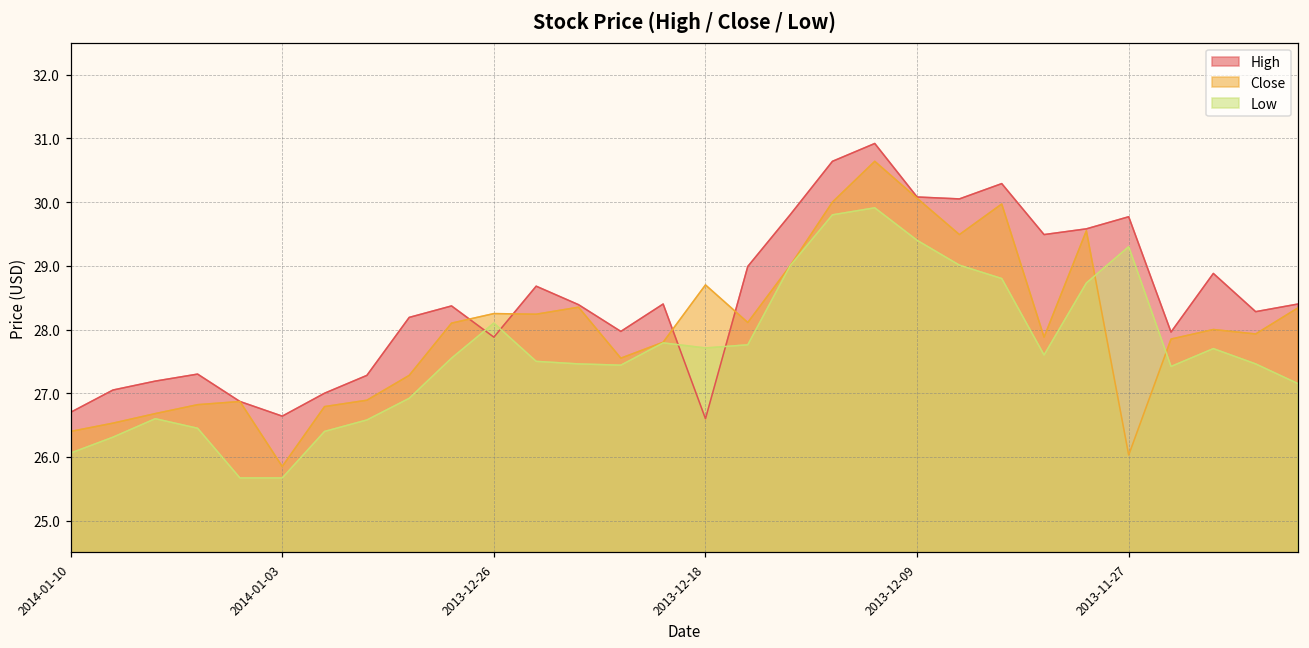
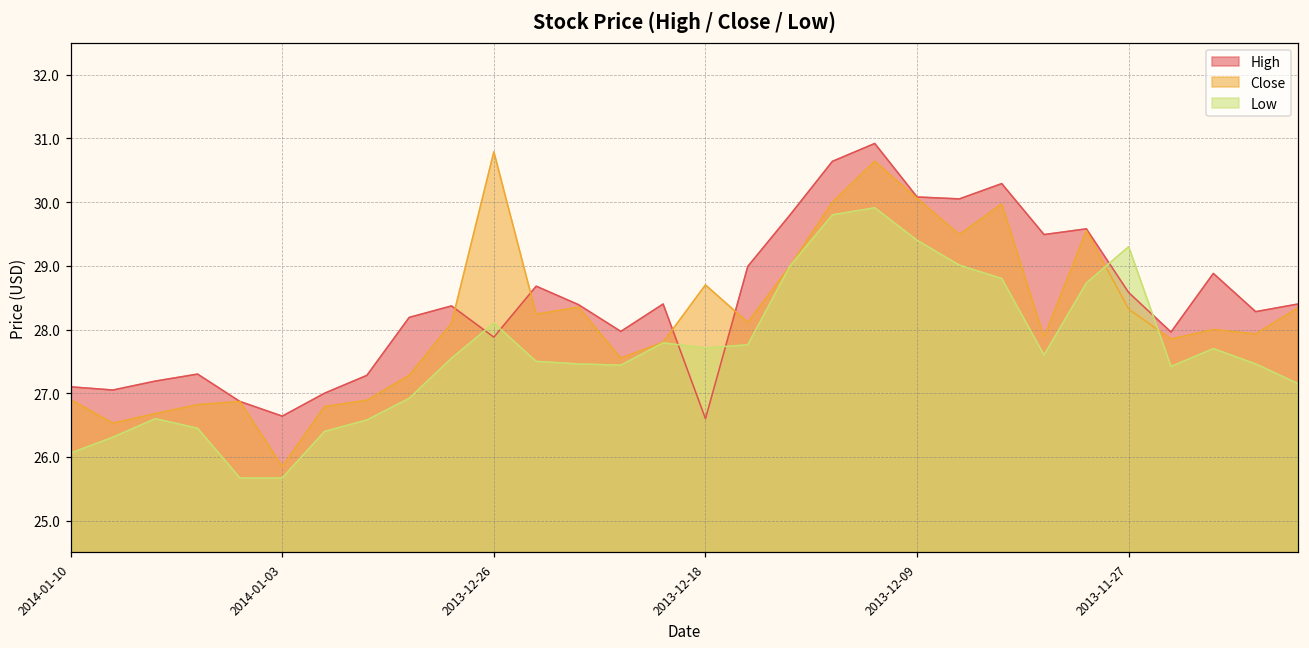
  {
    "High": {
-     "2014-01-10": 26.7,
+     "2014-01-10": 27.1,
      "2014-01-03": 26.6,
      "2013-12-26": 27.9,
      "2013-12-18": 26.6,
-     "2013-11-27": 29.8
+     "2013-11-27": 28.6
    },
    "Close": {
-     "2014-01-10": 26.4,
+     "2014-01-10": 26.9,
      "2014-01-03": 25.9,
-     "2013-12-26": 28.3,
+     "2013-12-26": 30.8,
      "2013-12-18": 28.7,
-     "2013-11-27": 26.0
+     "2013-11-27": 28.3
    },
    "Low": {
      "2014-01-10": 26.1,
      "2014-01-03": 25.7,
      "2013-12-26": 28.1,
      "2013-12-18": 27.7,
      "2013-12-09": 29.4,
      "2013-11-27": 29.3
    }
  }
